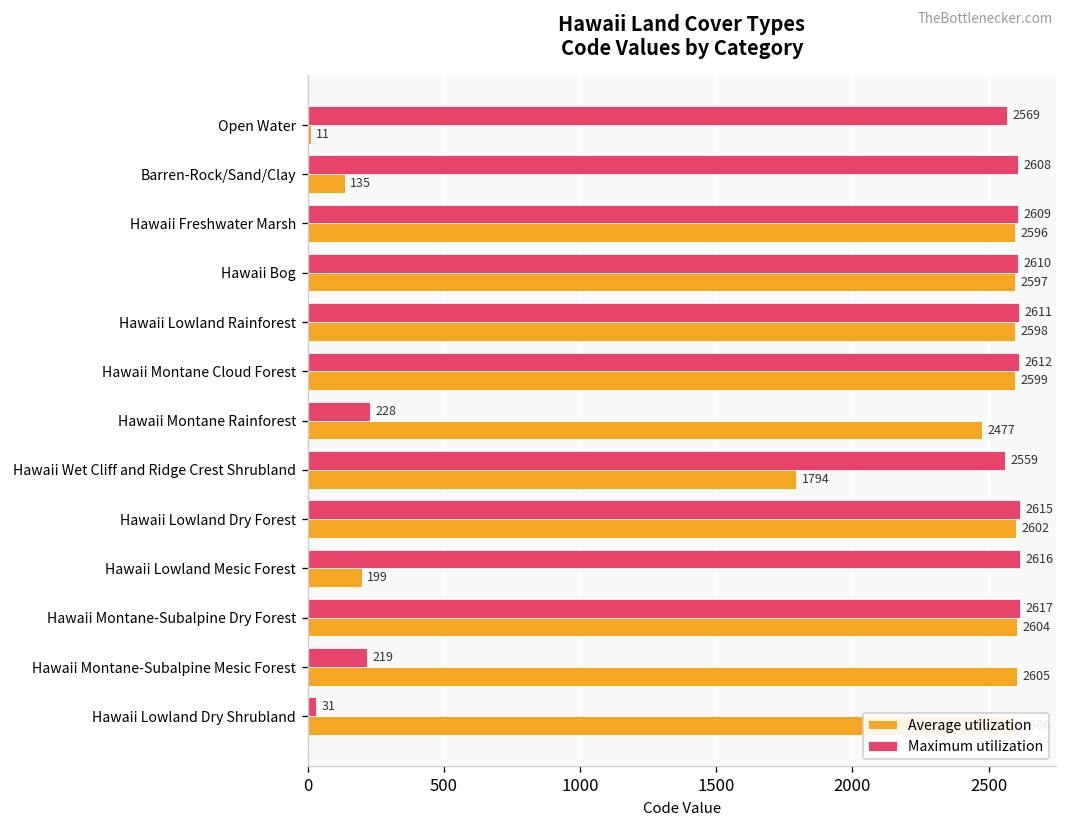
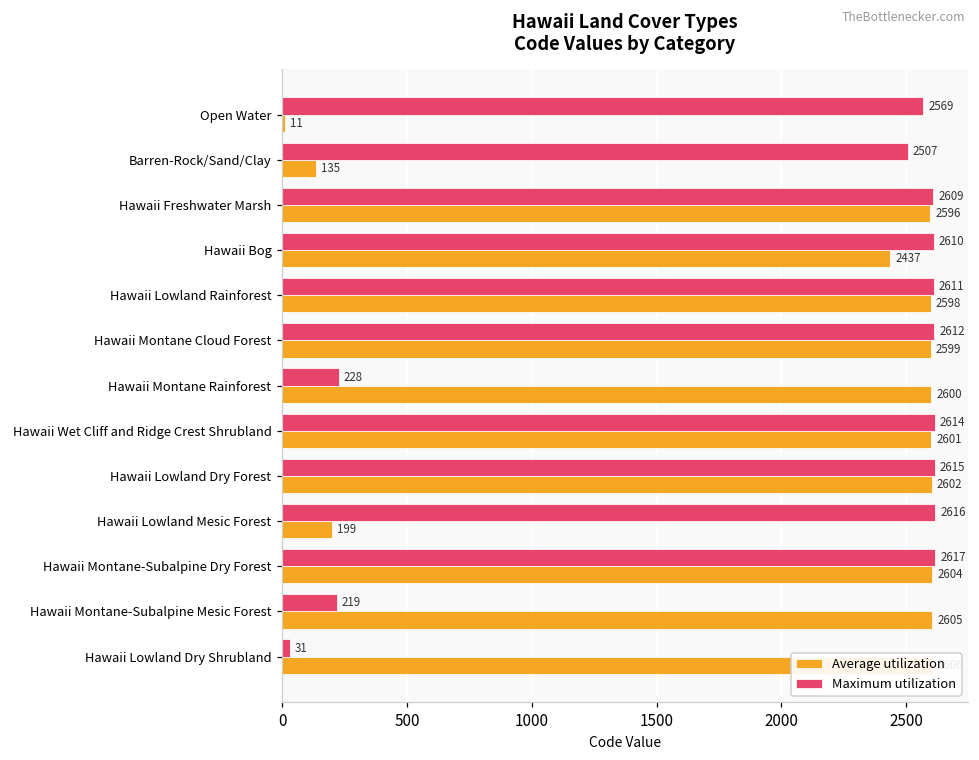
  {
    "Average utilization": {
      "Open Water": 11,
      "Barren-Rock/Sand/Clay": 135,
      "Hawaii Freshwater Marsh": 2596,
-     "Hawaii Bog": 2597,
+     "Hawaii Bog": 2437,
      "Hawaii Lowland Rainforest": 2598,
      "Hawaii Montane Cloud Forest": 2599,
-     "Hawaii Montane Rainforest": 2477,
-     "Hawaii Wet Cliff and Ridge Crest Shrubland": 1794,
+     "Hawaii Montane Rainforest": 2600,
+     "Hawaii Wet Cliff and Ridge Crest Shrubland": 2601,
      "Hawaii Lowland Dry Forest": 2602,
      "Hawaii Lowland Mesic Forest": 199,
      "Hawaii Montane-Subalpine Dry Forest": 2604,
      "Hawaii Montane-Subalpine Mesic Forest": 2605
    },
    "Maximum utilization": {
      "Open Water": 2569,
-     "Barren-Rock/Sand/Clay": 2608,
+     "Barren-Rock/Sand/Clay": 2507,
      "Hawaii Freshwater Marsh": 2609,
      "Hawaii Bog": 2610,
      "Hawaii Lowland Rainforest": 2611,
      "Hawaii Montane Cloud Forest": 2612,
      "Hawaii Montane Rainforest": 228,
-     "Hawaii Wet Cliff and Ridge Crest Shrubland": 2559,
+     "Hawaii Wet Cliff and Ridge Crest Shrubland": 2614,
      "Hawaii Lowland Dry Forest": 2615,
      "Hawaii Lowland Mesic Forest": 2616,
      "Hawaii Montane-Subalpine Dry Forest": 2617,
      "Hawaii Montane-Subalpine Mesic Forest": 219,
      "Hawaii Lowland Dry Shrubland": 31
    }
  }
